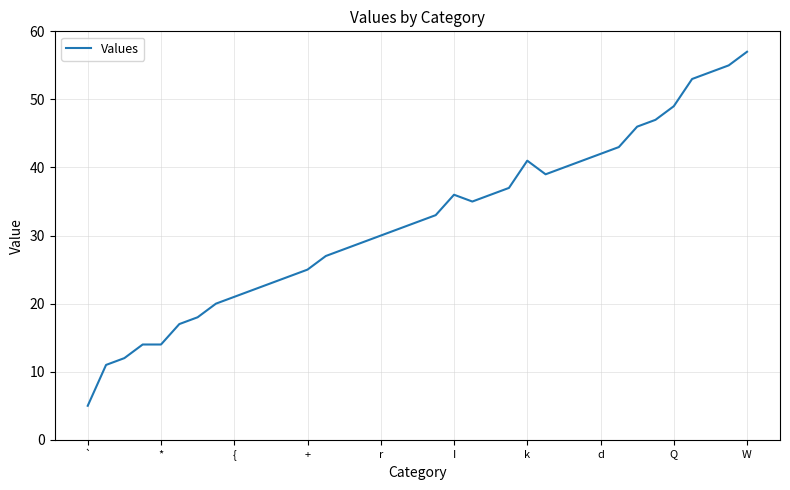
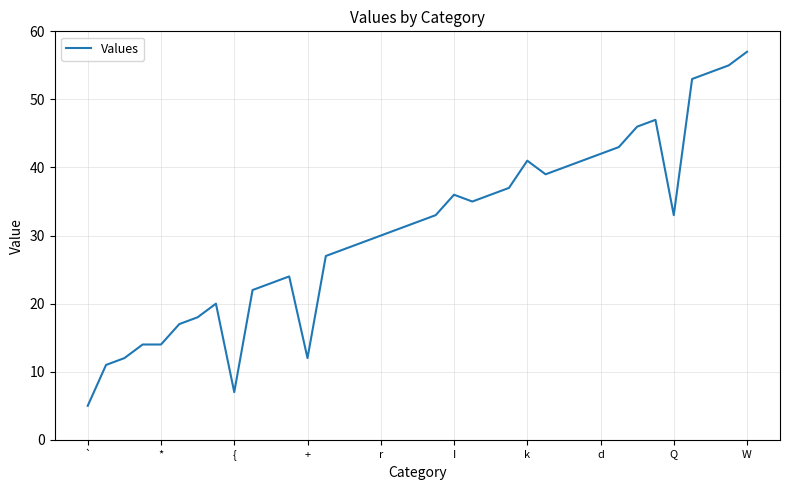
  {
    "`": 5,
    "*": 14,
-   "{": 21,
-   "+": 25,
+   "{": 7,
+   "+": 12,
    "r": 30,
    "I": 36,
    "k": 41,
    "d": 42,
-   "Q": 49,
+   "Q": 33,
    "W": 57
  }
